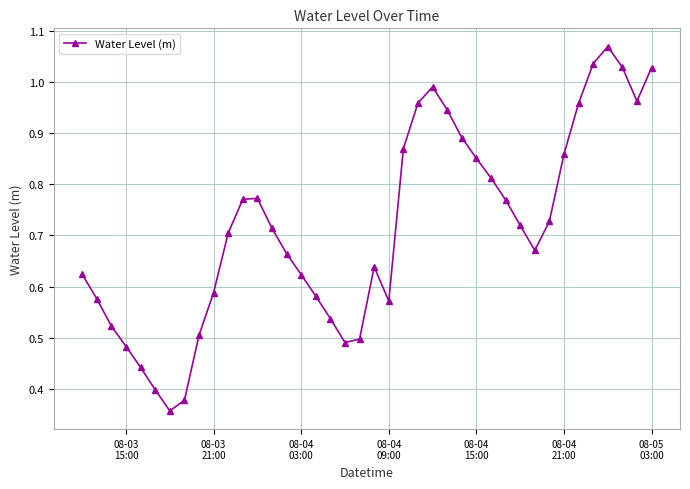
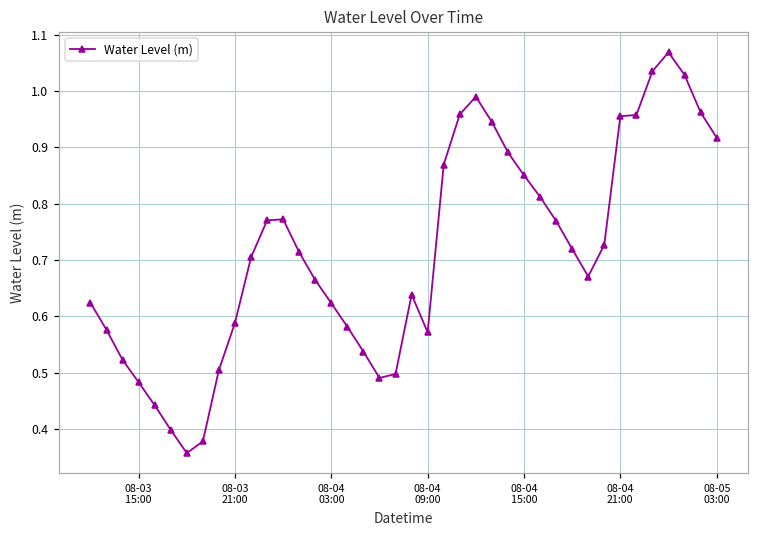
  {
    "08-03 15:00": 0.48,
    "08-03 21:00": 0.59,
    "08-04 03:00": 0.62,
    "08-04 09:00": 0.57,
    "08-04 15:00": 0.85,
-   "08-04 21:00": 0.86,
-   "08-05 03:00": 1.03
+   "08-04 21:00": 0.96,
+   "08-05 03:00": 0.92
  }
